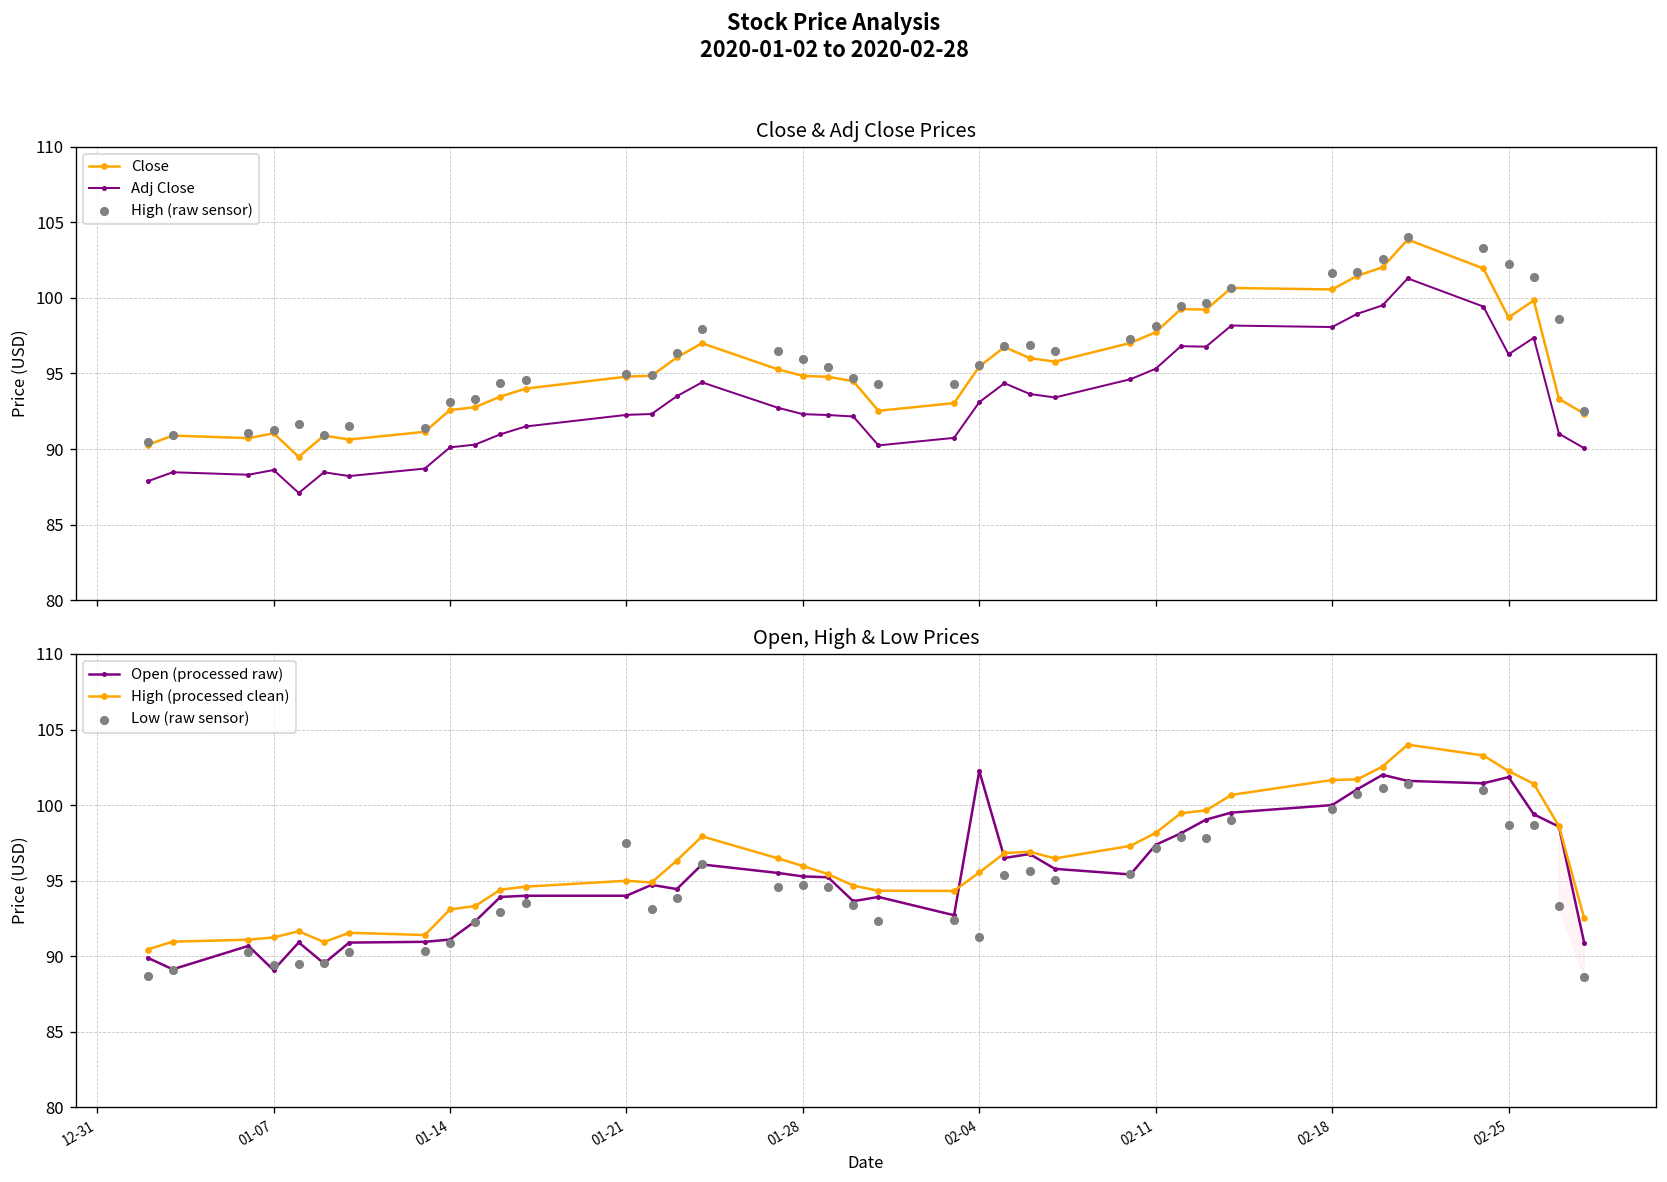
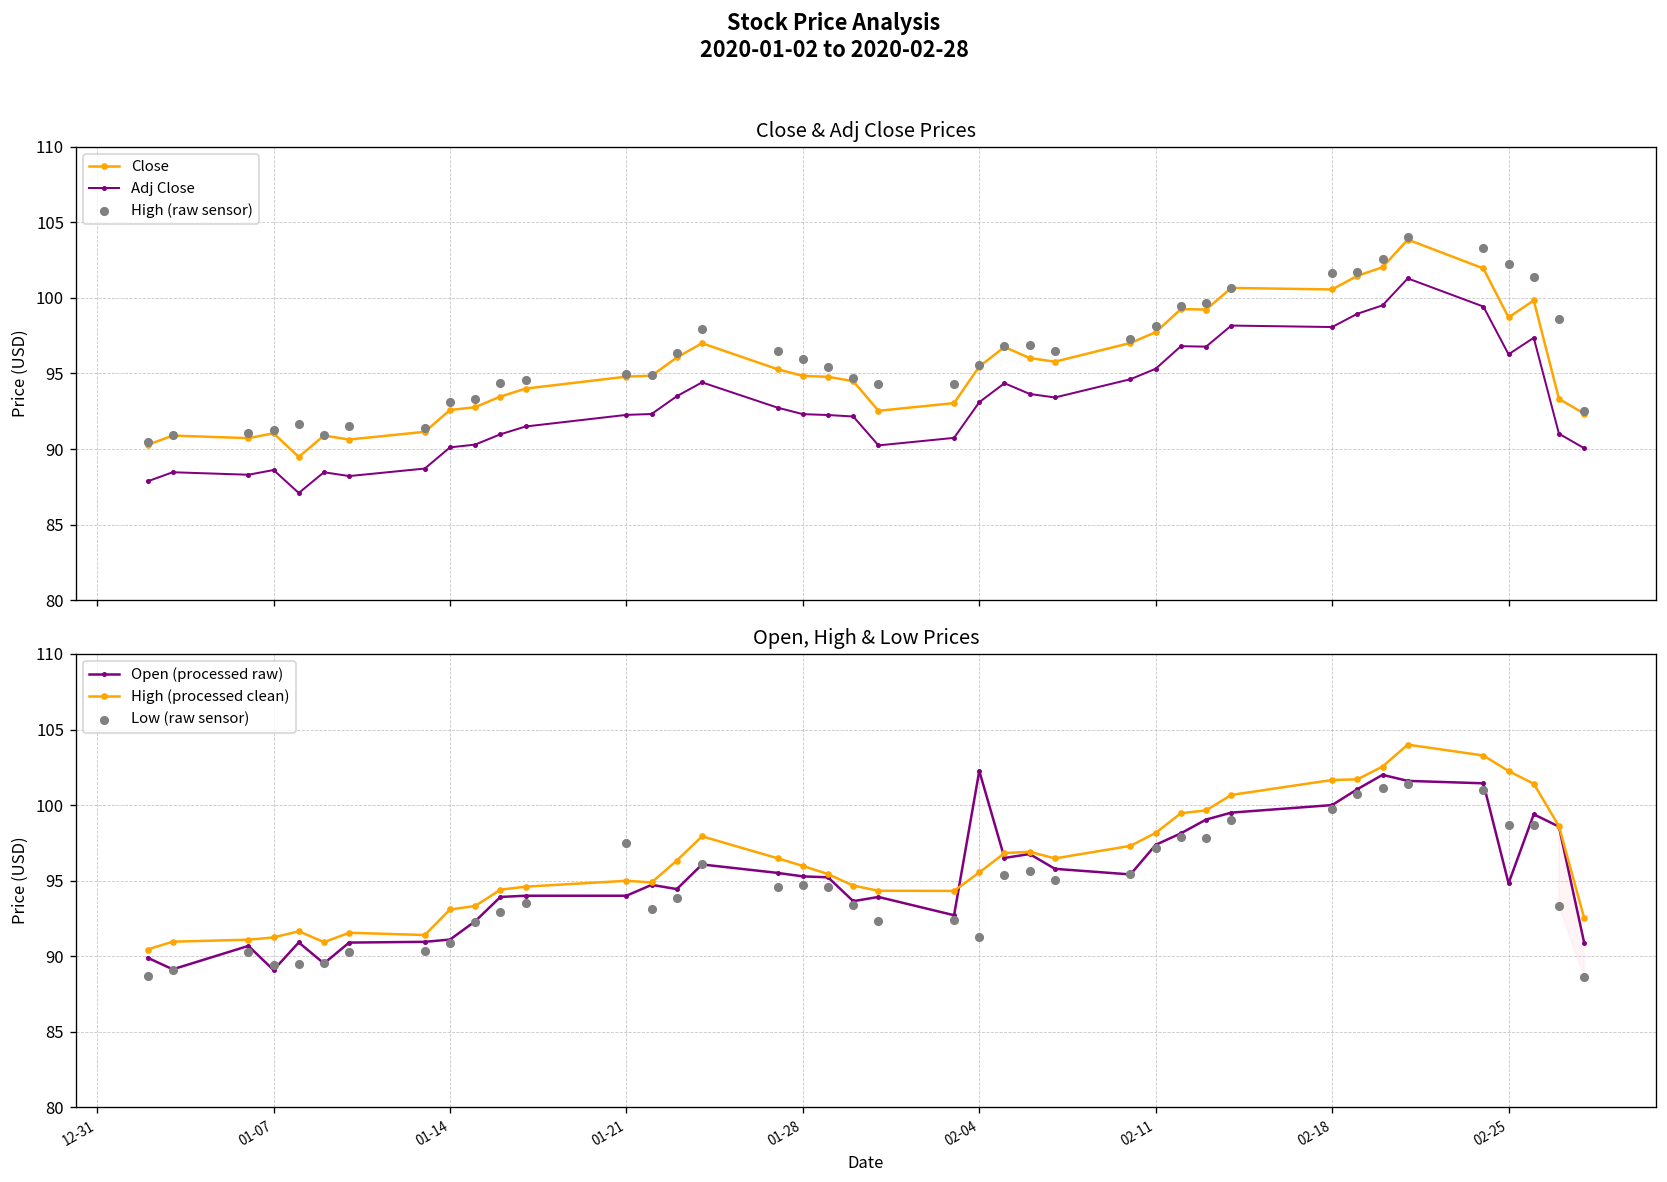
  {
    "Open, High & Low Prices": {
      "Open (processed raw)": {
        "01-07": 89.1,
        "01-14": 91.1,
        "01-21": 94.0,
        "01-28": 95.3,
        "02-04": 102.3,
        "02-18": 100.0,
-       "02-25": 101.8
+       "02-25": 94.8
      },
      "High (processed clean)": {
        "01-07": 91.2,
        "01-14": 93.1,
        "01-21": 95.0,
        "01-28": 96.0,
        "02-04": 95.5,
        "02-11": 98.2,
        "02-18": 101.7,
        "02-25": 102.3
      }
    }
  }
